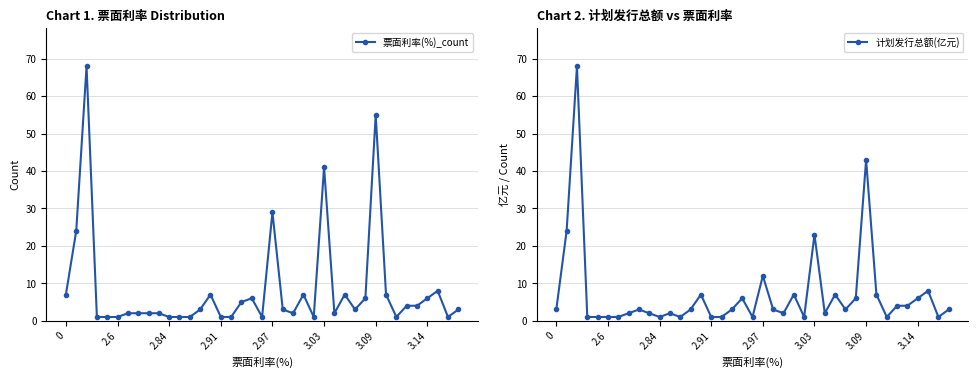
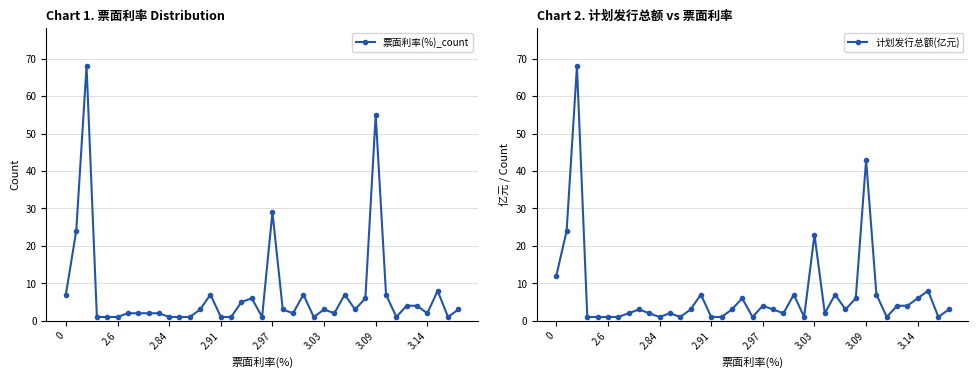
  {
    "Chart 1. 票面利率 Distribution": {
      "0": 7,
      "2.6": 1,
      "2.84": 1,
      "2.91": 1,
      "2.97": 29,
-     "3.03": 41,
+     "3.03": 3,
      "3.09": 55,
-     "3.14": 6
+     "3.14": 2
    },
    "Chart 2. 计划发行总额 vs 票面利率": {
-     "0": 3,
+     "0": 12,
      "2.6": 1,
      "2.84": 1,
      "2.91": 1,
-     "2.97": 12,
+     "2.97": 4,
      "3.03": 23,
      "3.09": 43,
      "3.14": 6
    }
  }
